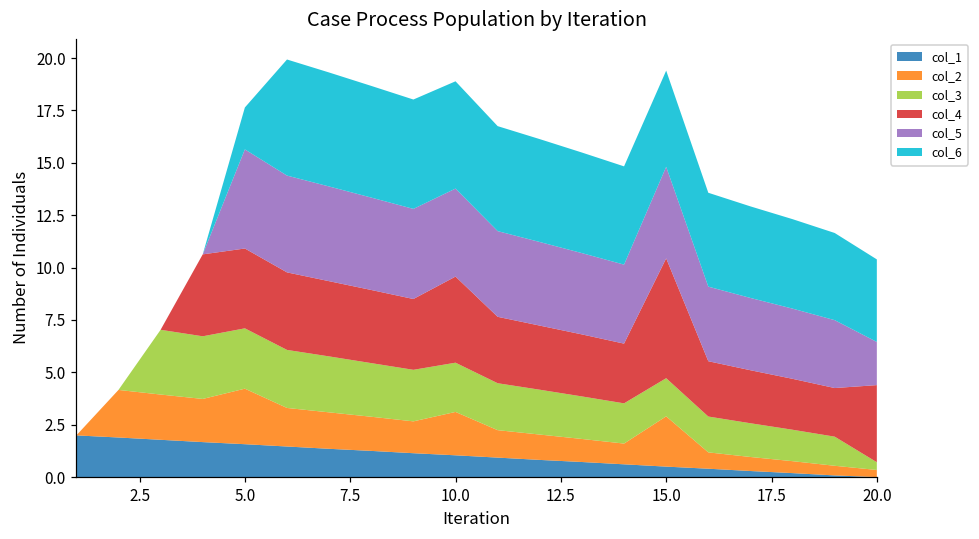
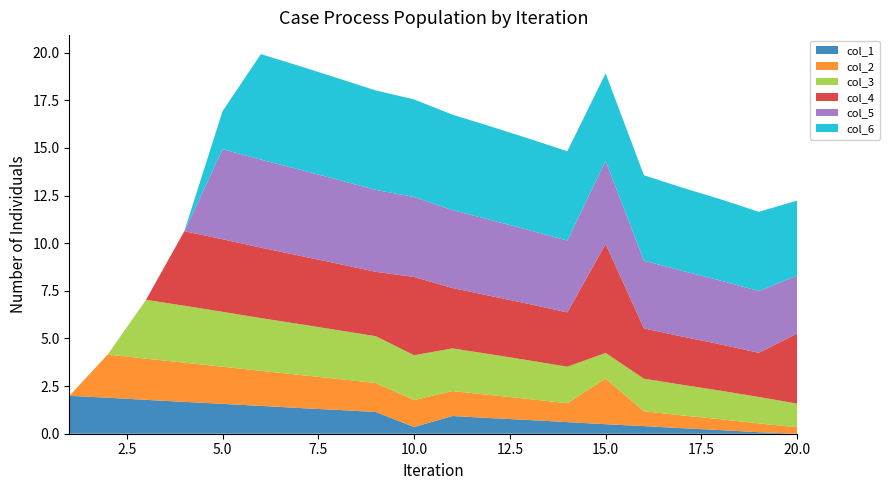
  {
    "col_1": {
      "5.0": 1.6,
-     "10.0": 1.0,
+     "10.0": 0.4,
      "15.0": 0.5,
      "20.0": 0.0
    },
    "col_2": {
-     "5.0": 2.6,
-     "10.0": 2.1,
+     "5.0": 2.0,
+     "10.0": 1.4,
      "15.0": 2.4,
      "20.0": 0.3
    },
    "col_3": {
      "5.0": 2.9,
      "10.0": 2.4,
-     "15.0": 1.8,
-     "20.0": 0.4
+     "15.0": 1.3,
+     "20.0": 1.2
    },
    "col_4": {
      "5.0": 3.8,
      "10.0": 4.1,
      "15.0": 5.7,
      "20.0": 3.7
    },
    "col_5": {
      "5.0": 4.7,
      "10.0": 4.2,
      "15.0": 4.4,
-     "20.0": 2.1
+     "20.0": 3.0
    },
    "col_6": {
      "5.0": 2.0,
      "10.0": 5.1,
      "15.0": 4.6,
      "20.0": 3.9
    }
  }
